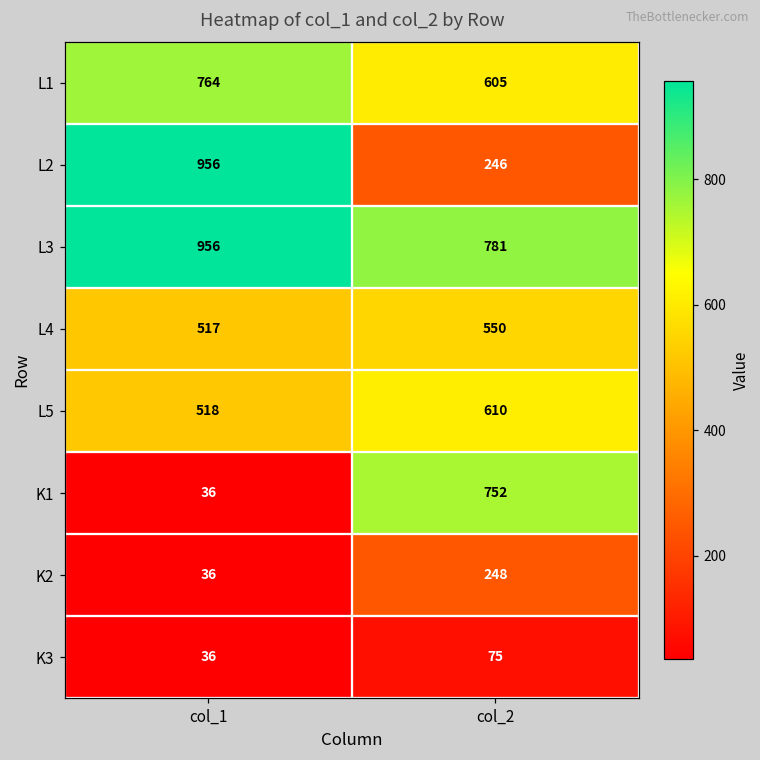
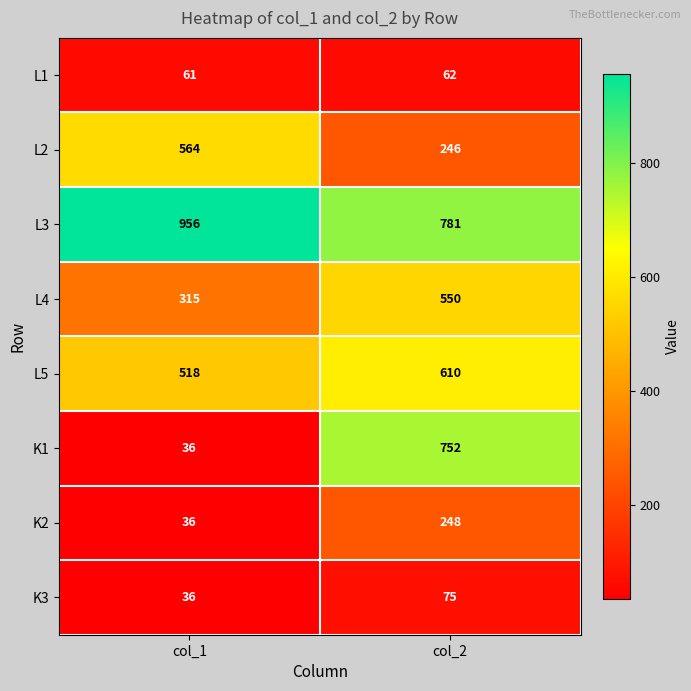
  {
    "L1": {
-     "col_1": 764,
-     "col_2": 605
+     "col_1": 61,
+     "col_2": 62
    },
    "L2": {
-     "col_1": 956,
+     "col_1": 564,
      "col_2": 246
    },
    "L3": {
      "col_1": 956,
      "col_2": 781
    },
    "L4": {
-     "col_1": 517,
+     "col_1": 315,
      "col_2": 550
    },
    "L5": {
      "col_1": 518,
      "col_2": 610
    },
    "K1": {
      "col_1": 36,
      "col_2": 752
    },
    "K2": {
      "col_1": 36,
      "col_2": 248
    },
    "K3": {
      "col_1": 36,
      "col_2": 75
    }
  }
